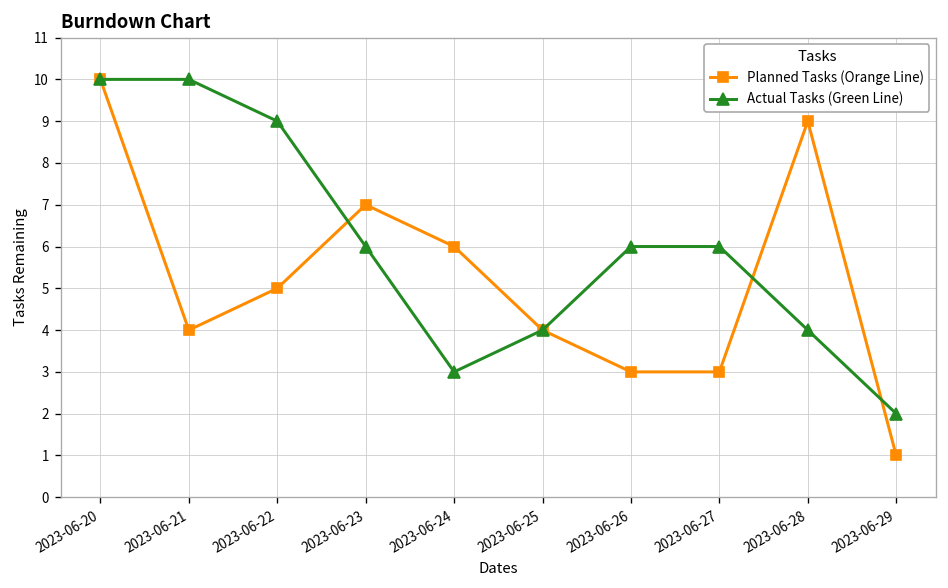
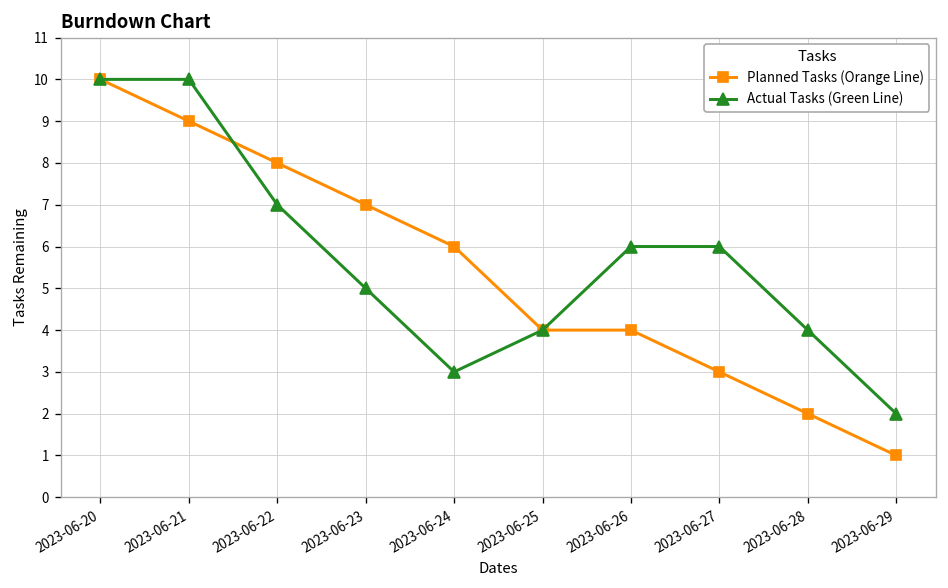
  {
    "Planned Tasks (Orange Line)": {
-     "2023-06-21": 4,
-     "2023-06-22": 5,
+     "2023-06-21": 9,
+     "2023-06-22": 8,
      "2023-06-23": 7,
      "2023-06-24": 6,
-     "2023-06-26": 3,
+     "2023-06-26": 4,
      "2023-06-27": 3,
-     "2023-06-28": 9,
+     "2023-06-28": 2,
      "2023-06-29": 1
    },
    "Actual Tasks (Green Line)": {
      "2023-06-21": 10,
-     "2023-06-22": 9,
-     "2023-06-23": 6,
+     "2023-06-22": 7,
+     "2023-06-23": 5,
      "2023-06-24": 3,
      "2023-06-26": 6,
      "2023-06-27": 6,
      "2023-06-28": 4,
      "2023-06-29": 2
    }
  }
